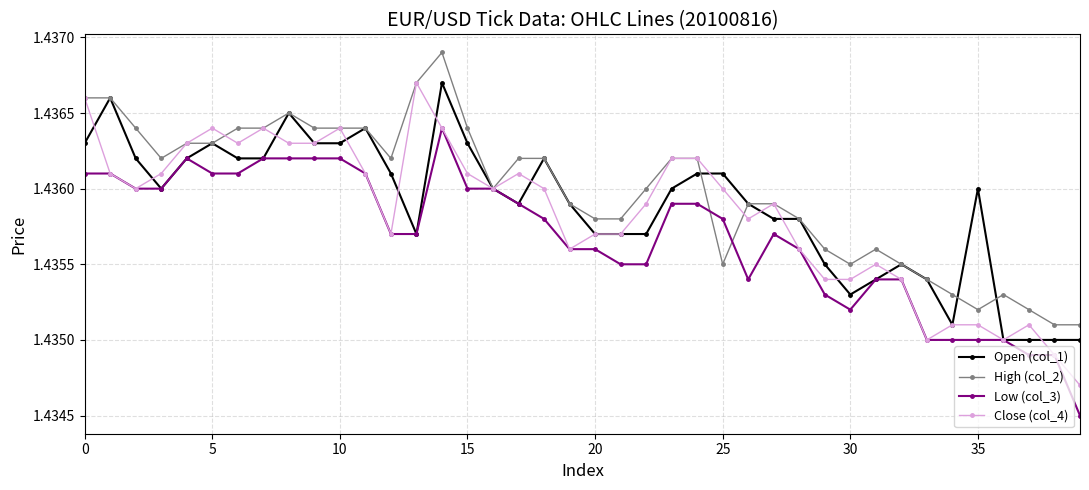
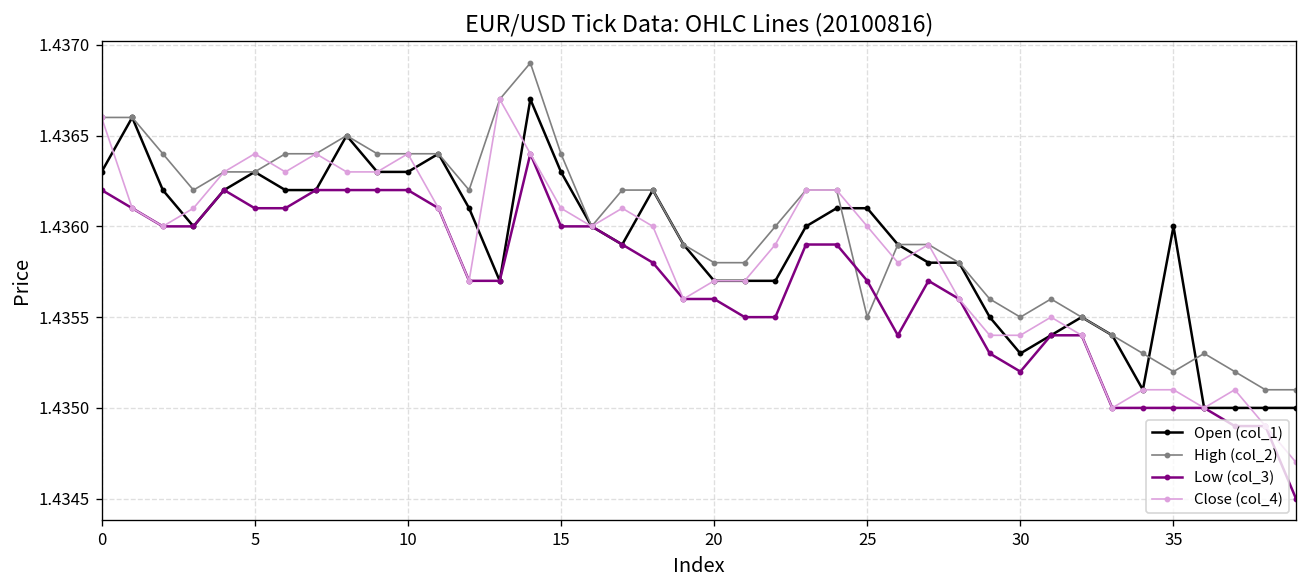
  {
    "Open (col_1)": {
      "0": 1.4363,
      "10": 1.4363,
      "15": 1.4363,
      "25": 1.4361,
      "30": 1.4353,
      "35": 1.4360
    },
    "High (col_2)": {
      "15": 1.4364,
      "20": 1.4358,
      "25": 1.4355,
      "30": 1.4355,
      "35": 1.4352
    },
    "Low (col_3)": {
-     "0": 1.4361,
+     "0": 1.4362,
      "5": 1.4361,
      "10": 1.4362,
      "15": 1.4360,
      "20": 1.4356,
-     "25": 1.4358,
+     "25": 1.4357,
      "30": 1.4352,
      "35": 1.4350
    },
    "Close (col_4)": {
      "5": 1.4364,
      "15": 1.4361,
      "25": 1.4360,
      "30": 1.4354,
      "35": 1.4351
    }
  }
